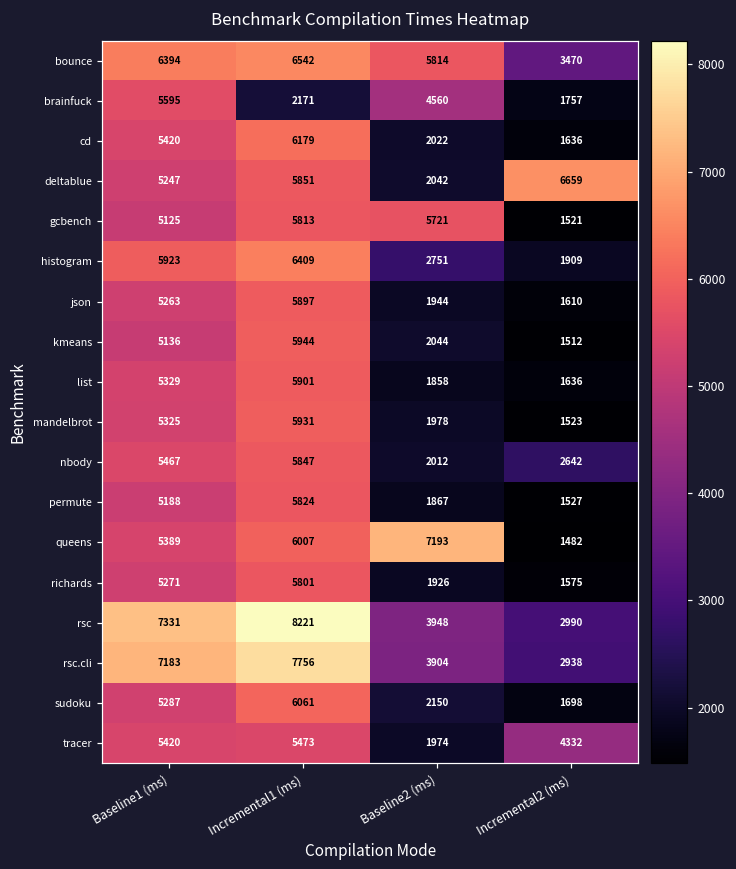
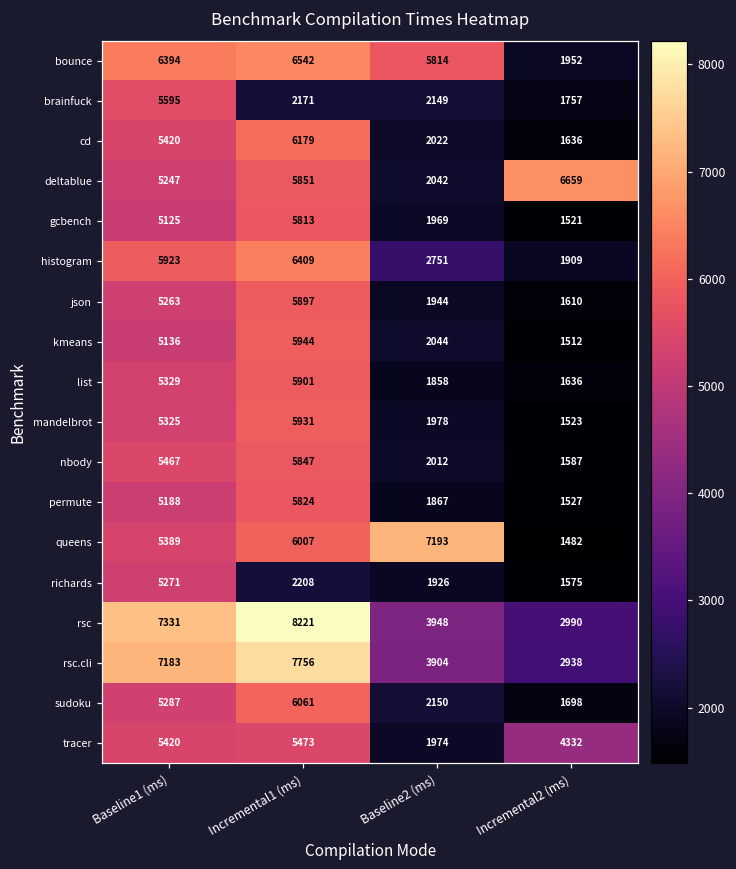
  {
    "bounce": {
      "Baseline1 (ms)": 6394,
      "Incremental1 (ms)": 6542,
      "Baseline2 (ms)": 5814,
-     "Incremental2 (ms)": 3470
+     "Incremental2 (ms)": 1952
    },
    "brainfuck": {
      "Baseline1 (ms)": 5595,
      "Incremental1 (ms)": 2171,
-     "Baseline2 (ms)": 4560,
+     "Baseline2 (ms)": 2149,
      "Incremental2 (ms)": 1757
    },
    "cd": {
      "Baseline1 (ms)": 5420,
      "Incremental1 (ms)": 6179,
      "Baseline2 (ms)": 2022,
      "Incremental2 (ms)": 1636
    },
    "deltablue": {
      "Baseline1 (ms)": 5247,
      "Incremental1 (ms)": 5851,
      "Baseline2 (ms)": 2042,
      "Incremental2 (ms)": 6659
    },
    "gcbench": {
      "Baseline1 (ms)": 5125,
      "Incremental1 (ms)": 5813,
-     "Baseline2 (ms)": 5721,
+     "Baseline2 (ms)": 1969,
      "Incremental2 (ms)": 1521
    },
    "histogram": {
      "Baseline1 (ms)": 5923,
      "Incremental1 (ms)": 6409,
      "Baseline2 (ms)": 2751,
      "Incremental2 (ms)": 1909
    },
    "json": {
      "Baseline1 (ms)": 5263,
      "Incremental1 (ms)": 5897,
      "Baseline2 (ms)": 1944,
      "Incremental2 (ms)": 1610
    },
    "kmeans": {
      "Baseline1 (ms)": 5136,
      "Incremental1 (ms)": 5944,
      "Baseline2 (ms)": 2044,
      "Incremental2 (ms)": 1512
    },
    "list": {
      "Baseline1 (ms)": 5329,
      "Incremental1 (ms)": 5901,
      "Baseline2 (ms)": 1858,
      "Incremental2 (ms)": 1636
    },
    "mandelbrot": {
      "Baseline1 (ms)": 5325,
      "Incremental1 (ms)": 5931,
      "Baseline2 (ms)": 1978,
      "Incremental2 (ms)": 1523
    },
    "nbody": {
      "Baseline1 (ms)": 5467,
      "Incremental1 (ms)": 5847,
      "Baseline2 (ms)": 2012,
-     "Incremental2 (ms)": 2642
+     "Incremental2 (ms)": 1587
    },
    "permute": {
      "Baseline1 (ms)": 5188,
      "Incremental1 (ms)": 5824,
      "Baseline2 (ms)": 1867,
      "Incremental2 (ms)": 1527
    },
    "queens": {
      "Baseline1 (ms)": 5389,
      "Incremental1 (ms)": 6007,
      "Baseline2 (ms)": 7193,
      "Incremental2 (ms)": 1482
    },
    "richards": {
      "Baseline1 (ms)": 5271,
-     "Incremental1 (ms)": 5801,
+     "Incremental1 (ms)": 2208,
      "Baseline2 (ms)": 1926,
      "Incremental2 (ms)": 1575
    },
    "rsc": {
      "Baseline1 (ms)": 7331,
      "Incremental1 (ms)": 8221,
      "Baseline2 (ms)": 3948,
      "Incremental2 (ms)": 2990
    },
    "rsc.cli": {
      "Baseline1 (ms)": 7183,
      "Incremental1 (ms)": 7756,
      "Baseline2 (ms)": 3904,
      "Incremental2 (ms)": 2938
    },
    "sudoku": {
      "Baseline1 (ms)": 5287,
      "Incremental1 (ms)": 6061,
      "Baseline2 (ms)": 2150,
      "Incremental2 (ms)": 1698
    },
    "tracer": {
      "Baseline1 (ms)": 5420,
      "Incremental1 (ms)": 5473,
      "Baseline2 (ms)": 1974,
      "Incremental2 (ms)": 4332
    }
  }
